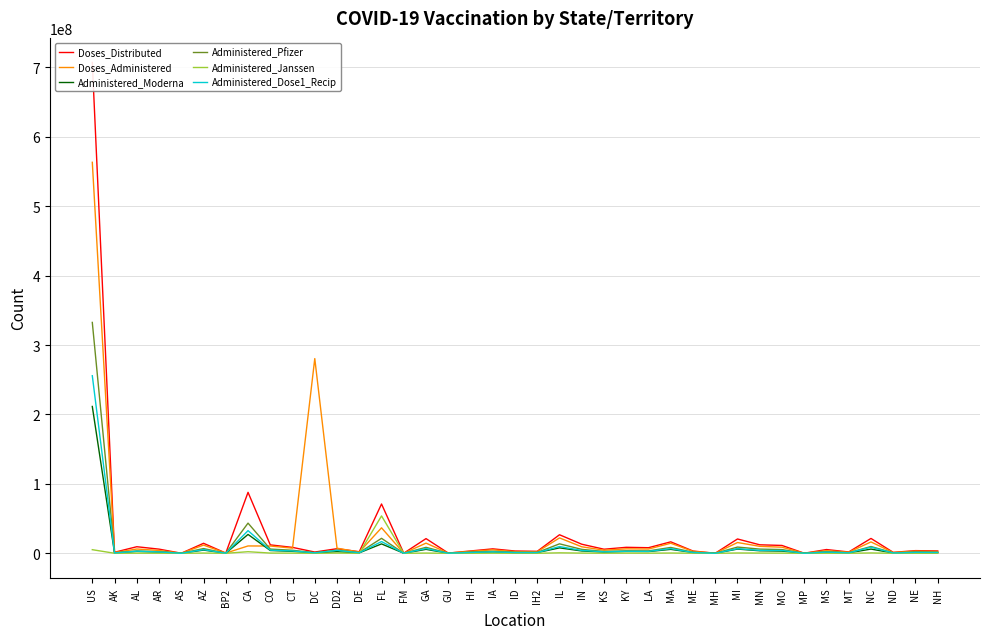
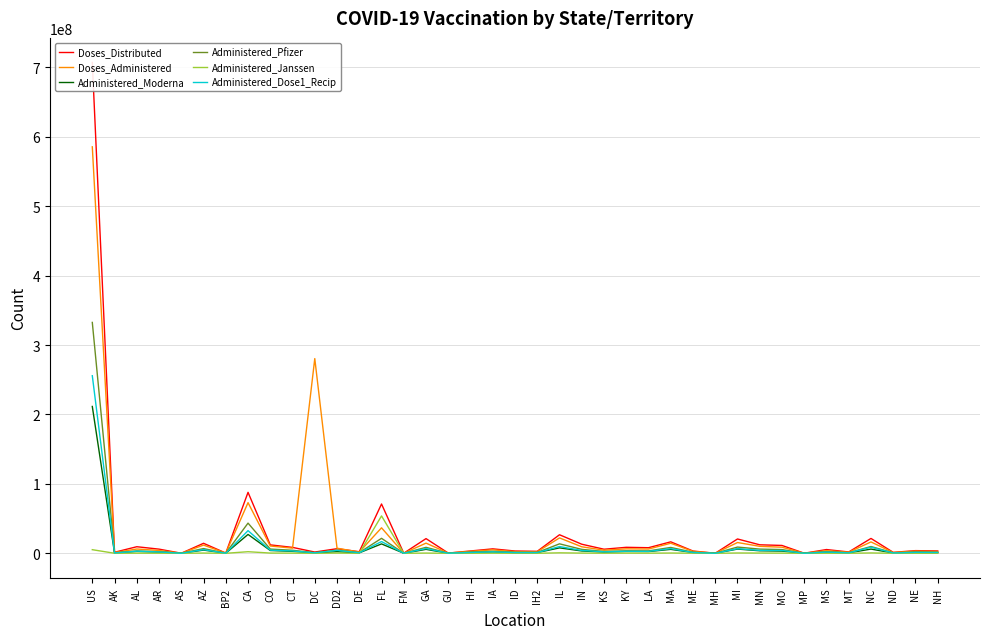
  {
    "Doses_Distributed": {
      "CA": 90000000,
      "FL": 70000000,
      "GA": 20000000,
      "IL": 30000000,
      "IN": 10000000,
      "MI": 20000000,
      "NC": 20000000
    },
    "Doses_Administered": {
-     "US": 560000000,
-     "CA": 10000000,
+     "US": 590000000,
+     "CA": 70000000,
      "DC": 280000000,
      "FL": 40000000,
      "GA": 10000000,
      "IL": 20000000,
      "IN": 10000000,
      "MI": 20000000,
      "NC": 20000000
    },
    "Administered_Moderna": {
      "US": 210000000,
      "CA": 30000000
    },
    "Administered_Pfizer": {
      "US": 330000000,
      "CA": 40000000,
      "FL": 20000000,
      "IL": 10000000
    },
    "Administered_Janssen": {
      "US": 10000000,
      "AZ": 0,
      "CA": 0,
      "CO": 0,
      "FL": 50000000,
      "GA": 0,
      "IL": 0,
      "MA": 0,
      "MI": 0,
      "NC": 0
    },
    "Administered_Dose1_Recip": {
      "US": 260000000,
      "CA": 30000000
    }
  }
